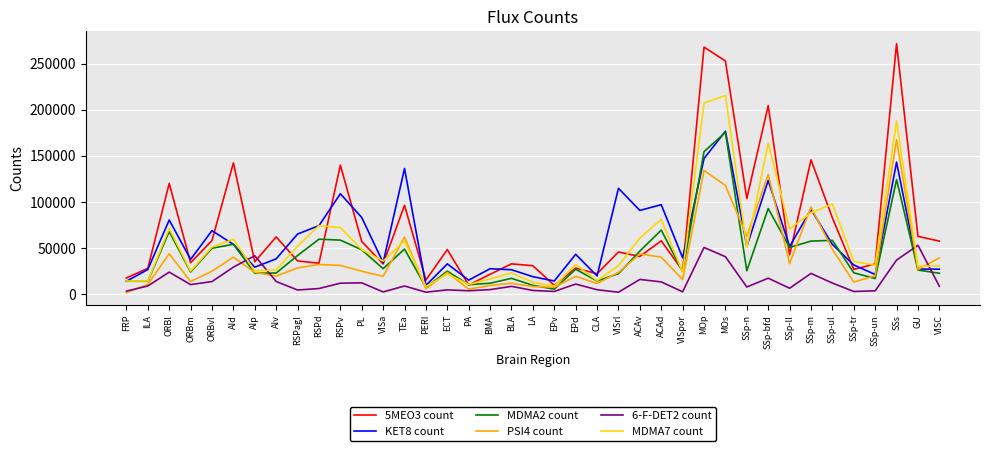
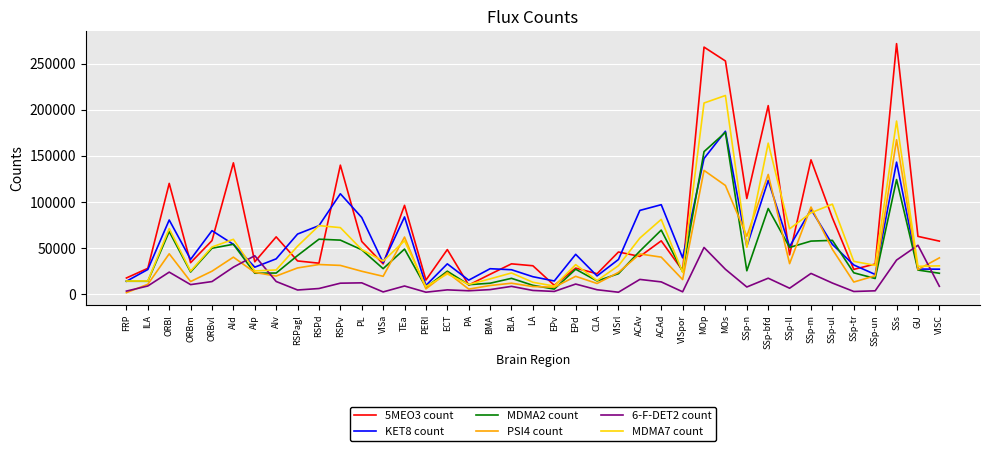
  {
    "5MEO3 count": {
      "FRP": 20000,
      "ORBl": 120000,
      "ORBm": 30000,
      "ORBvl": 60000,
      "AId": 140000,
      "AIp": 40000,
      "AIv": 60000,
      "RSPagl": 40000,
      "RSPv": 140000,
      "PL": 60000,
      "TEa": 100000,
      "PERI": 20000,
      "ECT": 50000,
      "BMA": 20000,
      "BLA": 30000,
      "LA": 30000,
      "VISrl": 50000,
      "ACAv": 40000,
      "ACAd": 60000,
      "MOp": 270000,
      "MOs": 250000,
      "SSp-n": 100000,
      "SSp-bfd": 200000,
      "SSp-ll": 40000,
      "SSp-m": 150000,
      "SSp-ul": 80000,
      "SSp-tr": 30000,
      "SSs": 270000,
      "GU": 60000,
      "VISC": 60000
    },
    "KET8 count": {
      "ORBl": 80000,
      "ORBm": 40000,
      "ORBvl": 70000,
      "AIp": 30000,
      "AIv": 40000,
      "RSPagl": 70000,
      "RSPv": 110000,
      "PL": 80000,
-     "TEa": 140000,
+     "TEa": 80000,
      "ECT": 30000,
      "PA": 20000,
      "BMA": 30000,
      "BLA": 30000,
      "LA": 20000,
      "EPv": 10000,
      "EPd": 40000,
-     "VISrl": 110000,
+     "VISrl": 40000,
      "ACAv": 90000,
      "ACAd": 100000,
      "VISpor": 40000,
      "MOp": 150000,
      "SSp-bfd": 120000,
      "SSp-ul": 50000,
      "SSp-tr": 30000,
      "SSs": 140000,
      "VISC": 30000
    },
    "MDMA2 count": {
      "ORBl": 70000,
      "AIv": 20000,
      "RSPagl": 40000,
      "RSPd": 60000,
      "RSPv": 60000,
      "VISa": 30000,
      "TEa": 50000,
      "BLA": 20000,
      "ACAv": 50000,
      "ACAd": 70000,
      "MOp": 150000,
      "SSp-n": 30000,
      "SSp-bfd": 90000,
      "SSp-m": 60000,
      "SSp-ul": 60000,
      "SSp-tr": 20000,
      "SSp-un": 20000,
      "SSs": 120000,
      "VISC": 20000
    },
    "6-F-DET2 count": {
      "ORBl": 20000,
      "ORBm": 10000,
      "ORBvl": 10000,
      "AId": 30000,
      "AIp": 40000,
      "AIv": 10000,
      "RSPagl": 0,
      "RSPd": 10000,
      "RSPv": 10000,
      "PL": 10000,
      "VISa": 0,
      "TEa": 10000,
      "PERI": 0,
      "ECT": 0,
      "BMA": 0,
      "BLA": 10000,
      "LA": 0,
      "EPd": 10000,
      "CLA": 0,
      "VISrl": 0,
      "ACAv": 20000,
      "ACAd": 10000,
      "VISpor": 0,
      "MOp": 50000,
-     "MOs": 40000,
+     "MOs": 30000,
      "SSp-n": 10000,
      "SSp-bfd": 20000,
      "SSp-ll": 10000,
      "SSp-m": 20000,
      "SSp-ul": 10000,
      "SSp-tr": 0,
      "SSp-un": 0,
      "SSs": 40000,
      "GU": 50000,
      "VISC": 10000
    }
  }
